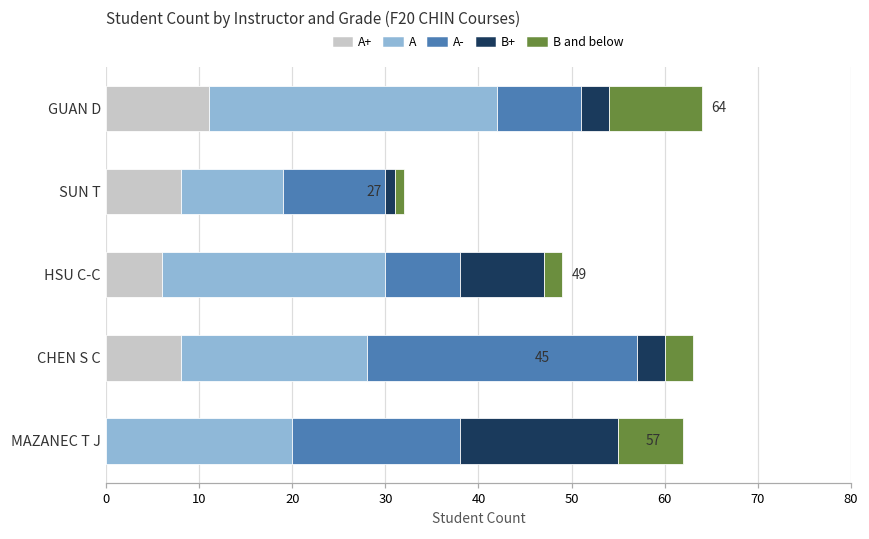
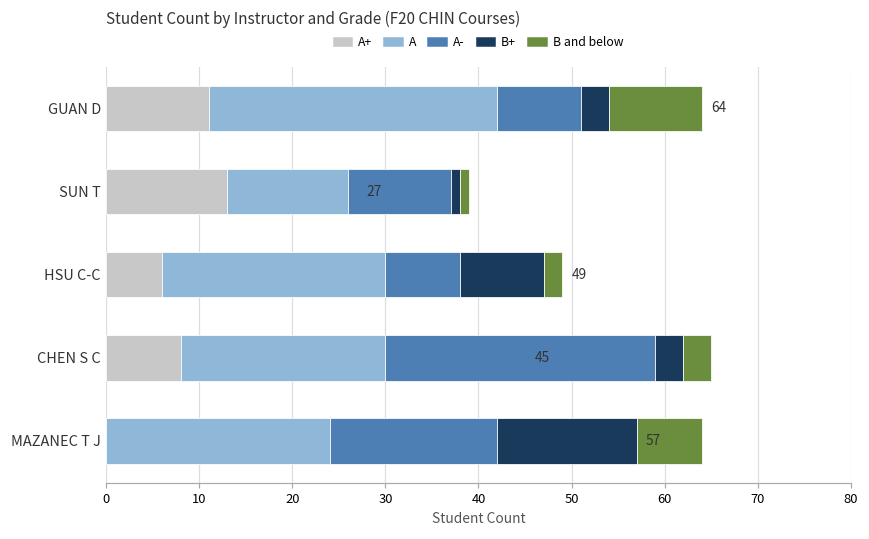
  {
    "A+": {
      "GUAN D": 11,
-     "SUN T": 8,
+     "SUN T": 13,
      "HSU C-C": 6,
      "CHEN S C": 8,
      "MAZANEC T J": 0
    },
    "A": {
      "GUAN D": 31,
-     "SUN T": 11,
+     "SUN T": 13,
      "HSU C-C": 24,
-     "CHEN S C": 20,
-     "MAZANEC T J": 20
+     "CHEN S C": 22,
+     "MAZANEC T J": 24
    },
    "A-": {
      "GUAN D": 9,
      "HSU C-C": 8,
      "MAZANEC T J": 18
    },
    "B+": {
      "GUAN D": 3,
      "SUN T": 1,
      "HSU C-C": 9,
      "CHEN S C": 3,
-     "MAZANEC T J": 17
+     "MAZANEC T J": 15
    },
    "B and below": {
      "SUN T": 1,
      "CHEN S C": 3
    }
  }
